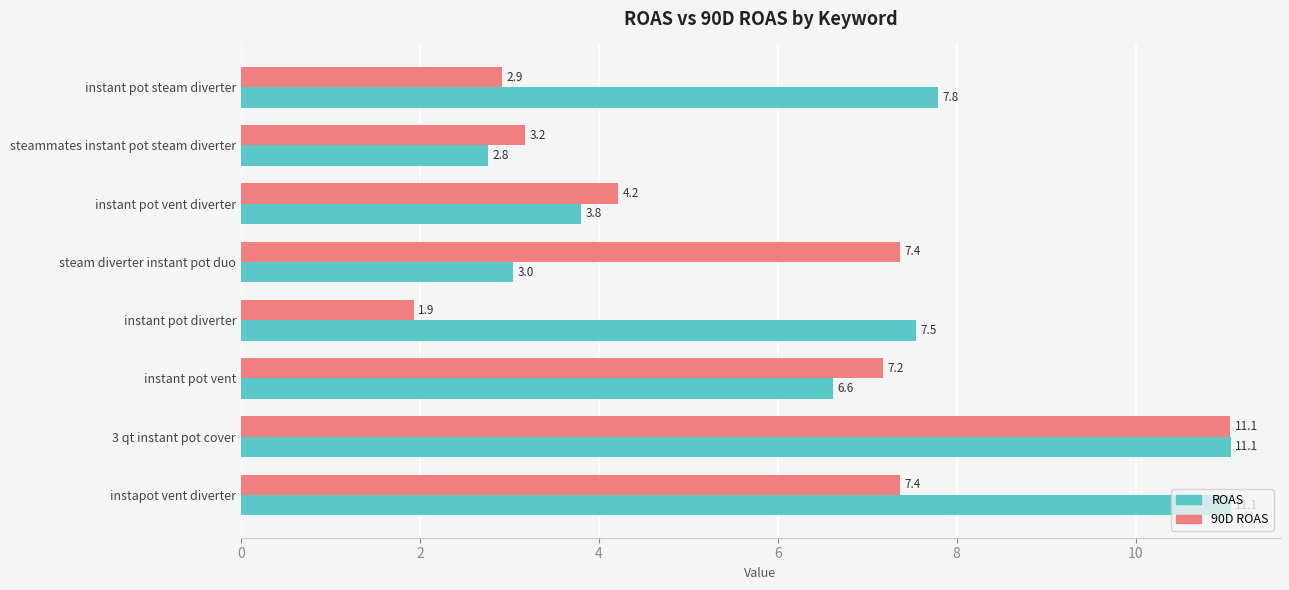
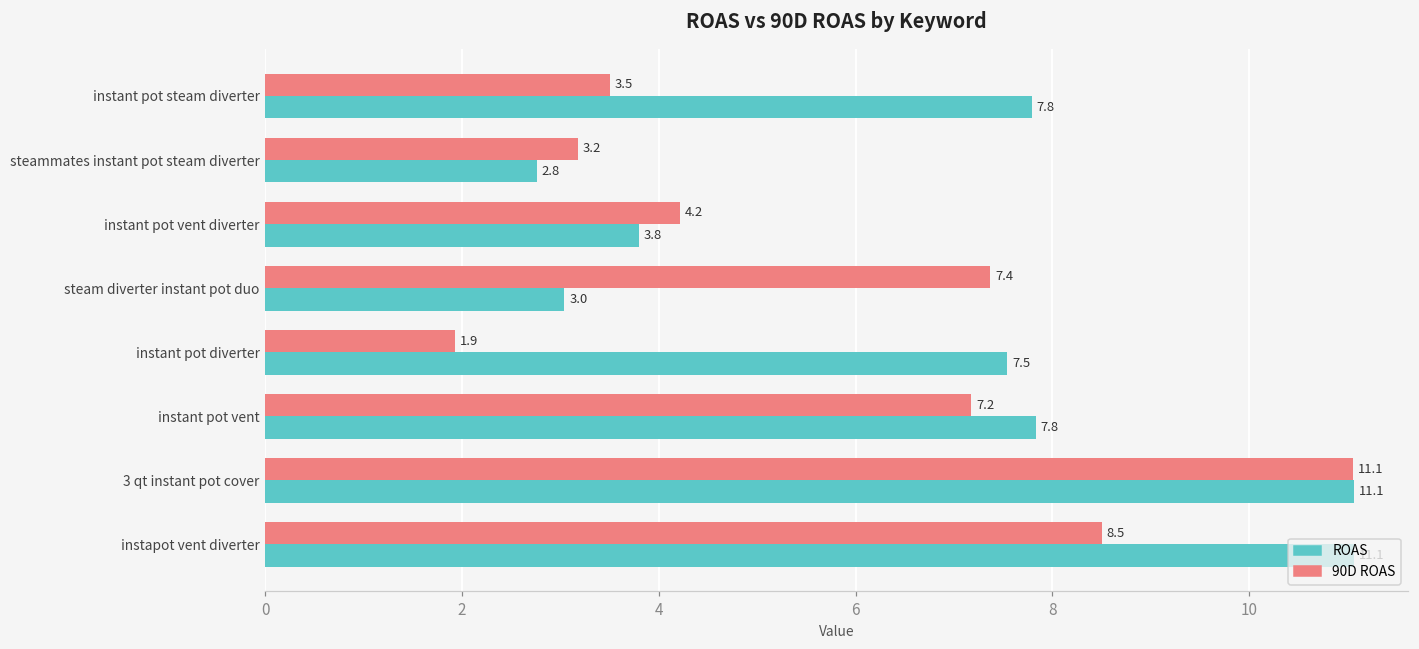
  {
    "ROAS": {
      "instant pot steam diverter": 7.8,
      "steammates instant pot steam diverter": 2.8,
      "instant pot vent diverter": 3.8,
      "steam diverter instant pot duo": 3.0,
      "instant pot diverter": 7.5,
-     "instant pot vent": 6.6,
+     "instant pot vent": 7.8,
      "3 qt instant pot cover": 11.1
    },
    "90D ROAS": {
-     "instant pot steam diverter": 2.9,
+     "instant pot steam diverter": 3.5,
      "steammates instant pot steam diverter": 3.2,
      "instant pot vent diverter": 4.2,
      "steam diverter instant pot duo": 7.4,
      "instant pot diverter": 1.9,
      "instant pot vent": 7.2,
      "3 qt instant pot cover": 11.1,
-     "instapot vent diverter": 7.4
+     "instapot vent diverter": 8.5
    }
  }
